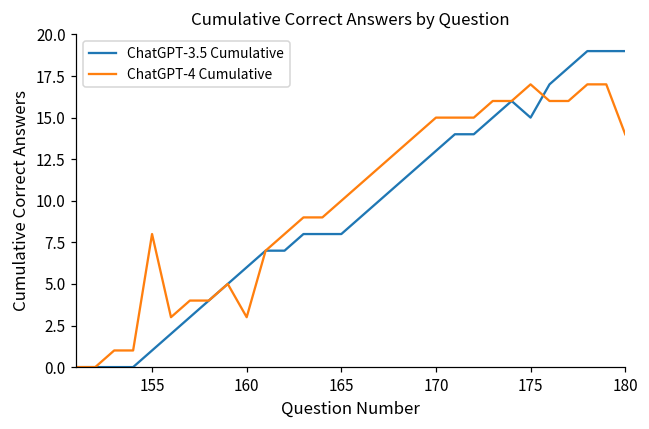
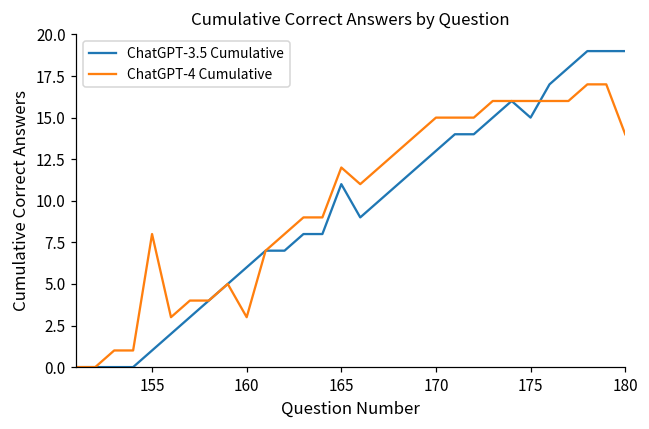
  {
    "ChatGPT-3.5 Cumulative": {
      "155": 1,
      "160": 6,
-     "165": 8,
+     "165": 11,
      "170": 13,
      "175": 15,
      "180": 19
    },
    "ChatGPT-4 Cumulative": {
      "155": 8,
      "160": 3,
-     "165": 10,
+     "165": 12,
      "170": 15,
-     "175": 17,
+     "175": 16,
      "180": 14
    }
  }
